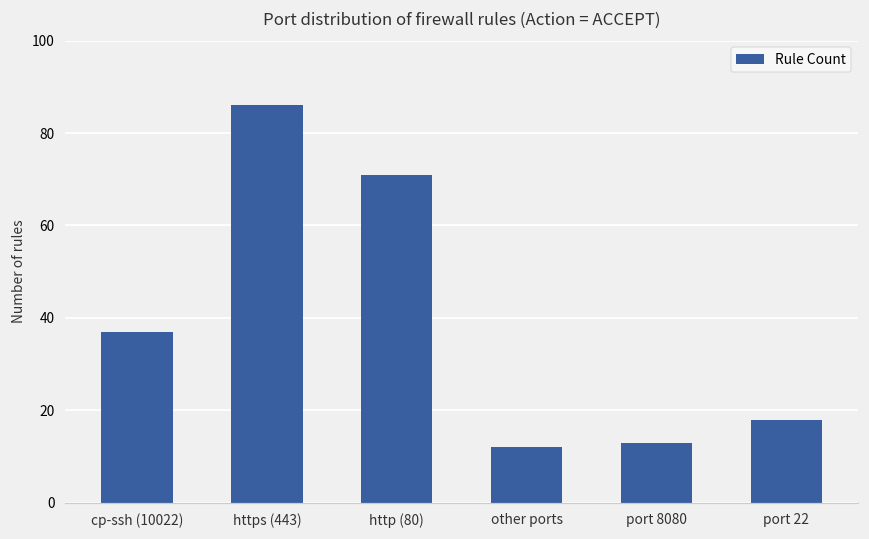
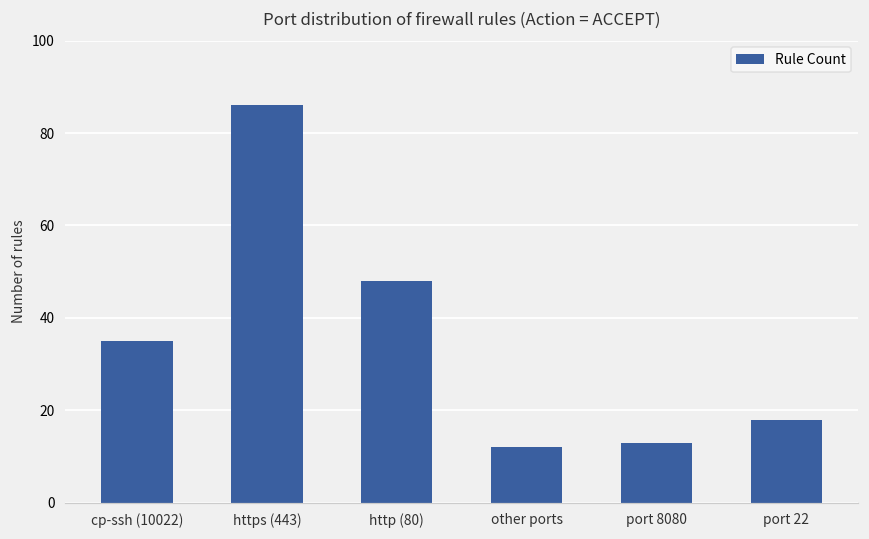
  {
-   "cp-ssh (10022)": 37,
+   "cp-ssh (10022)": 35,
    "https (443)": 86,
-   "http (80)": 71,
+   "http (80)": 48,
    "other ports": 12,
    "port 8080": 13,
    "port 22": 18
  }
